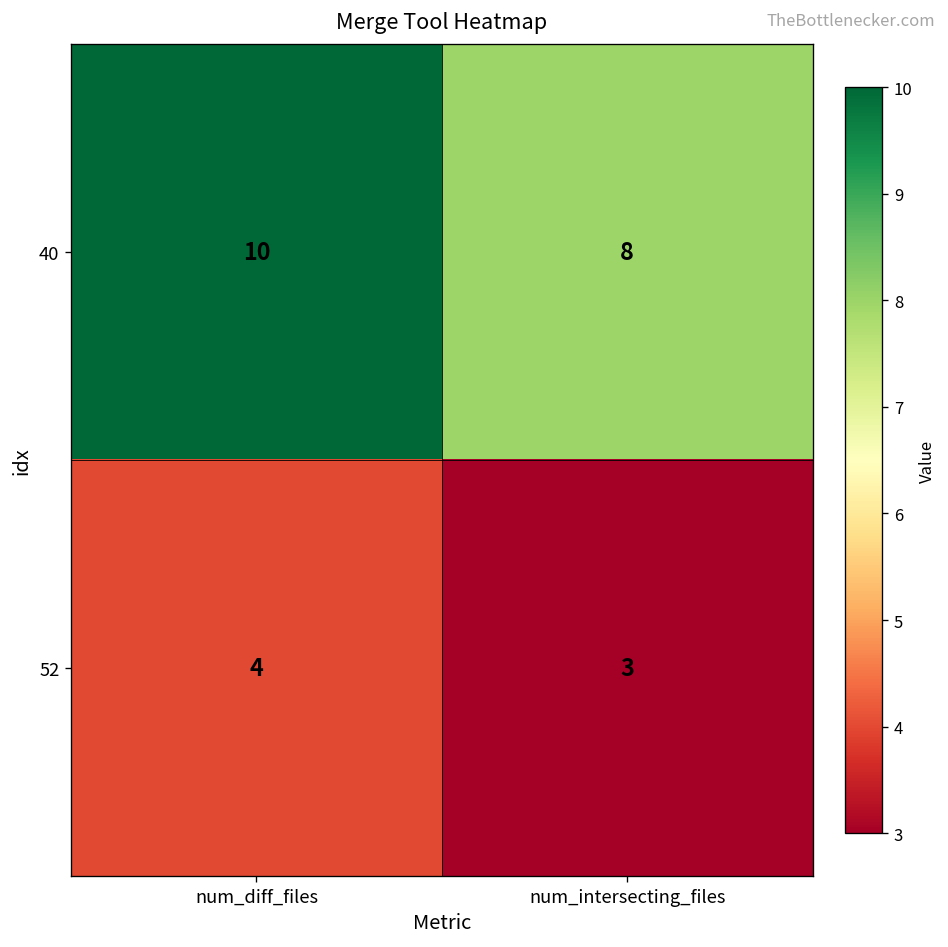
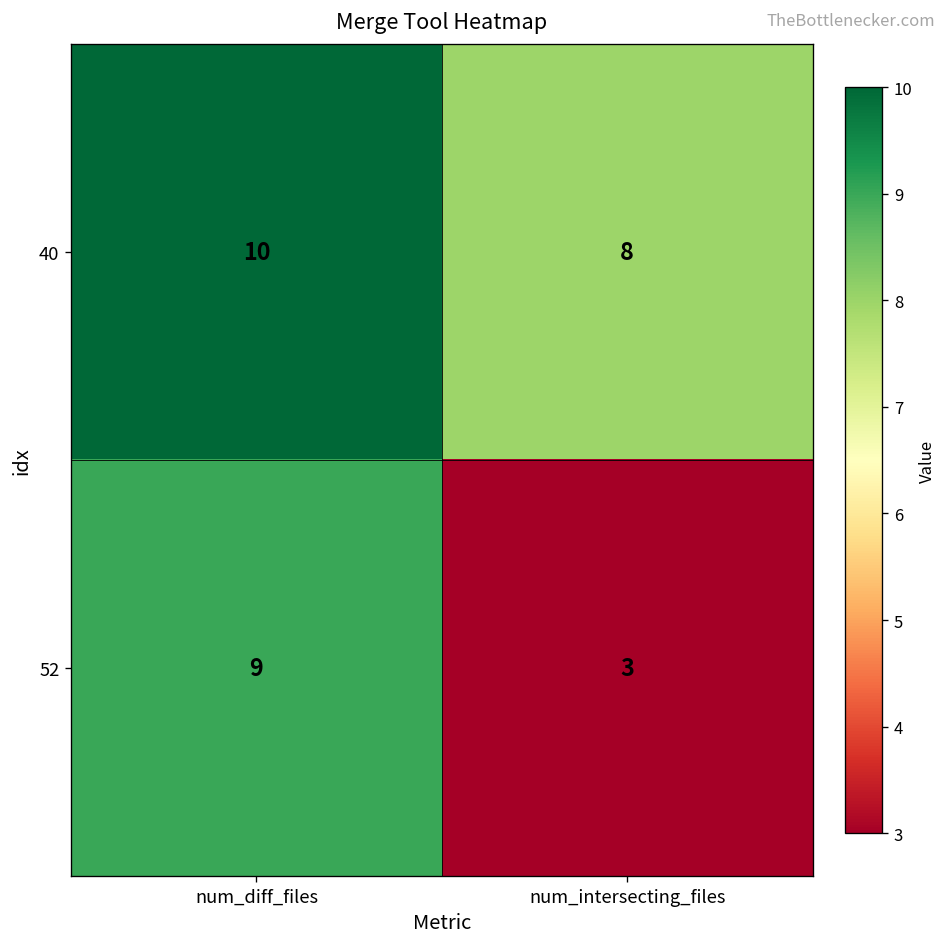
  {
    "40": {
      "num_diff_files": 10,
      "num_intersecting_files": 8
    },
    "52": {
-     "num_diff_files": 4,
+     "num_diff_files": 9,
      "num_intersecting_files": 3
    }
  }
